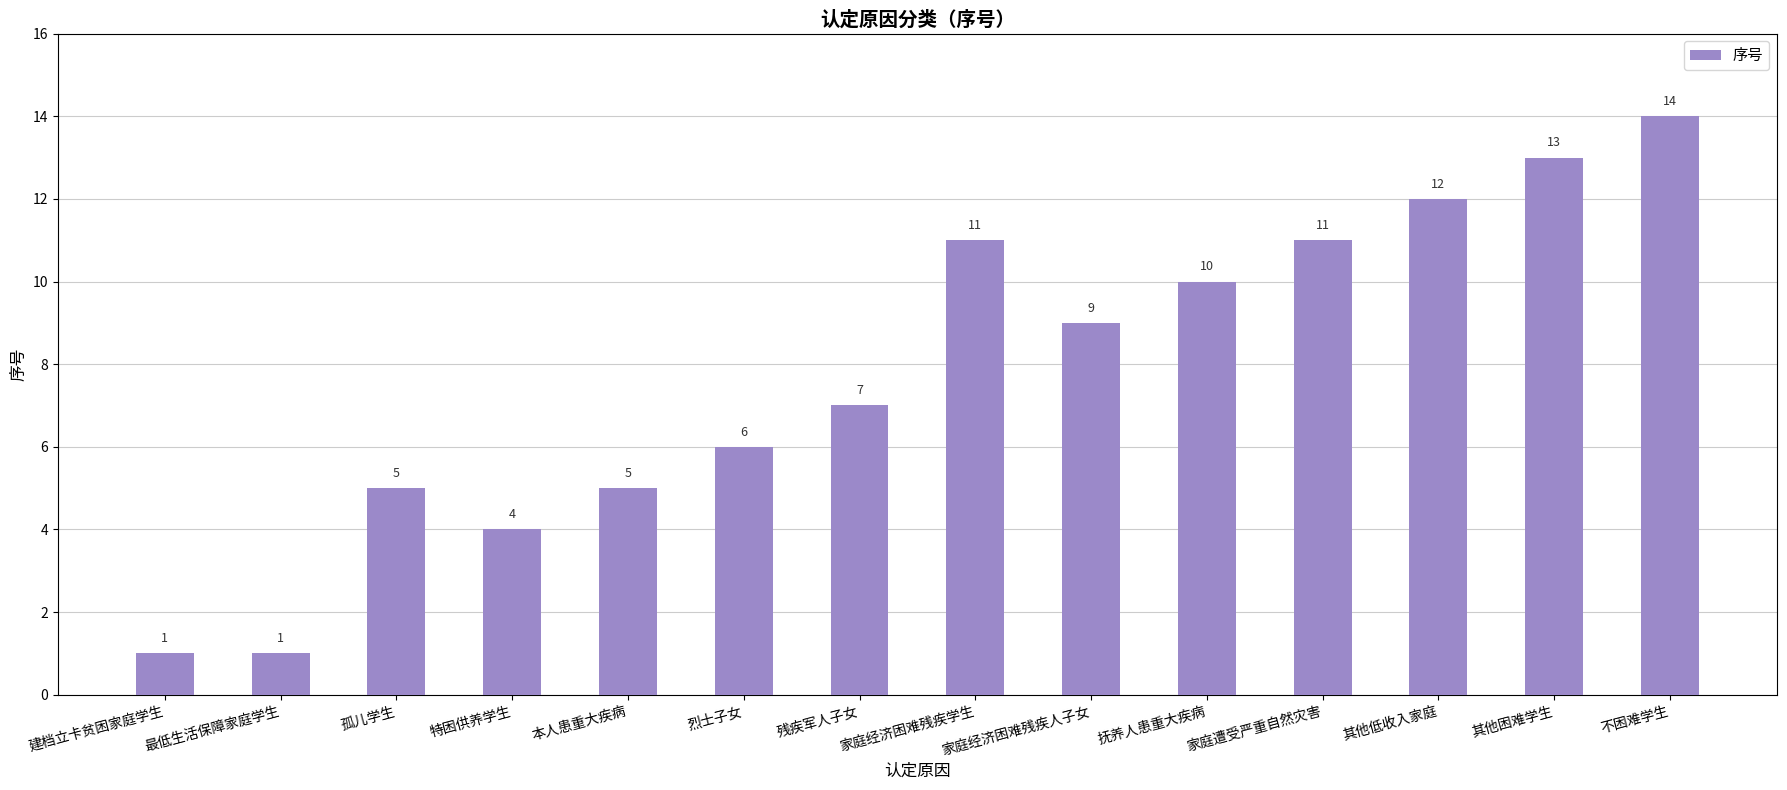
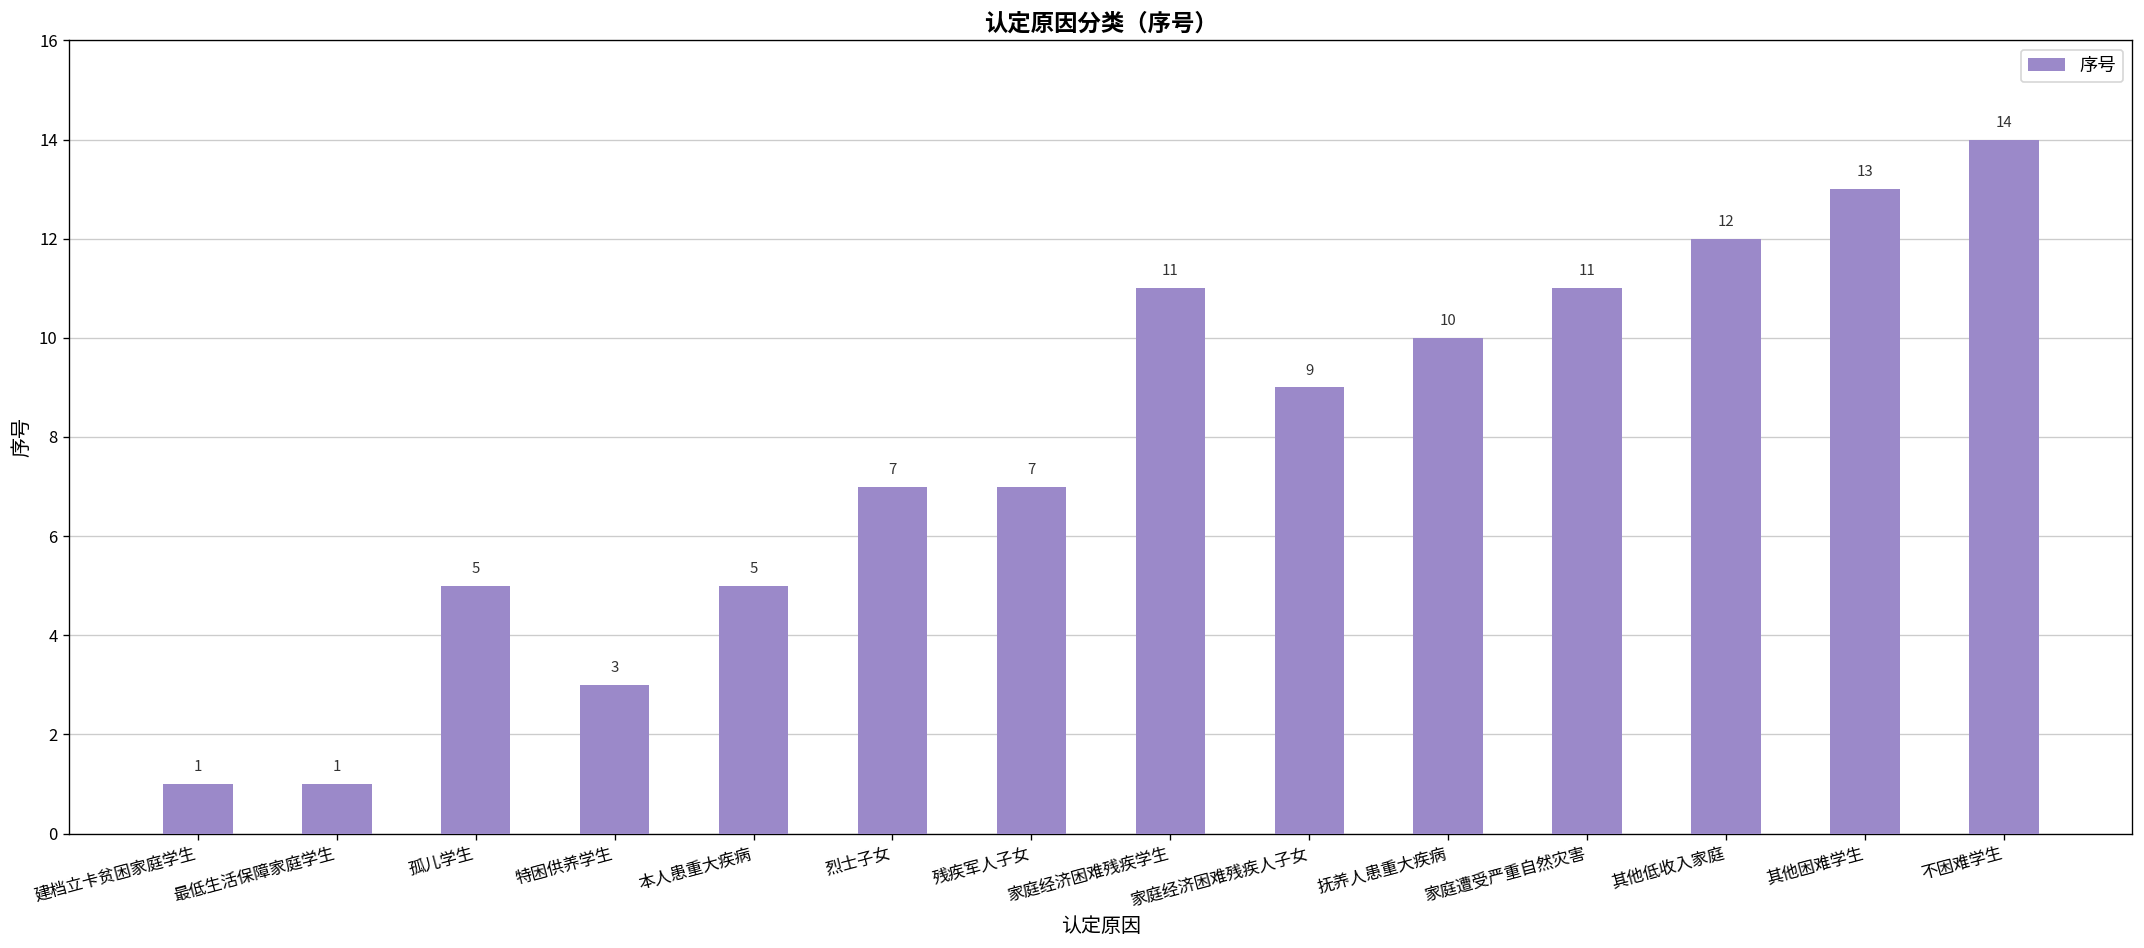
  {
    "建档立卡贫困家庭学生": 1,
    "最低生活保障家庭学生": 1,
    "孤儿学生": 5,
-   "特困供养学生": 4,
+   "特困供养学生": 3,
    "本人患重大疾病": 5,
-   "烈士子女": 6,
+   "烈士子女": 7,
    "残疾军人子女": 7,
    "家庭经济困难残疾学生": 11,
    "家庭经济困难残疾人子女": 9,
    "抚养人患重大疾病": 10,
    "家庭遭受严重自然灾害": 11,
    "其他低收入家庭": 12,
    "其他困难学生": 13,
    "不困难学生": 14
  }
